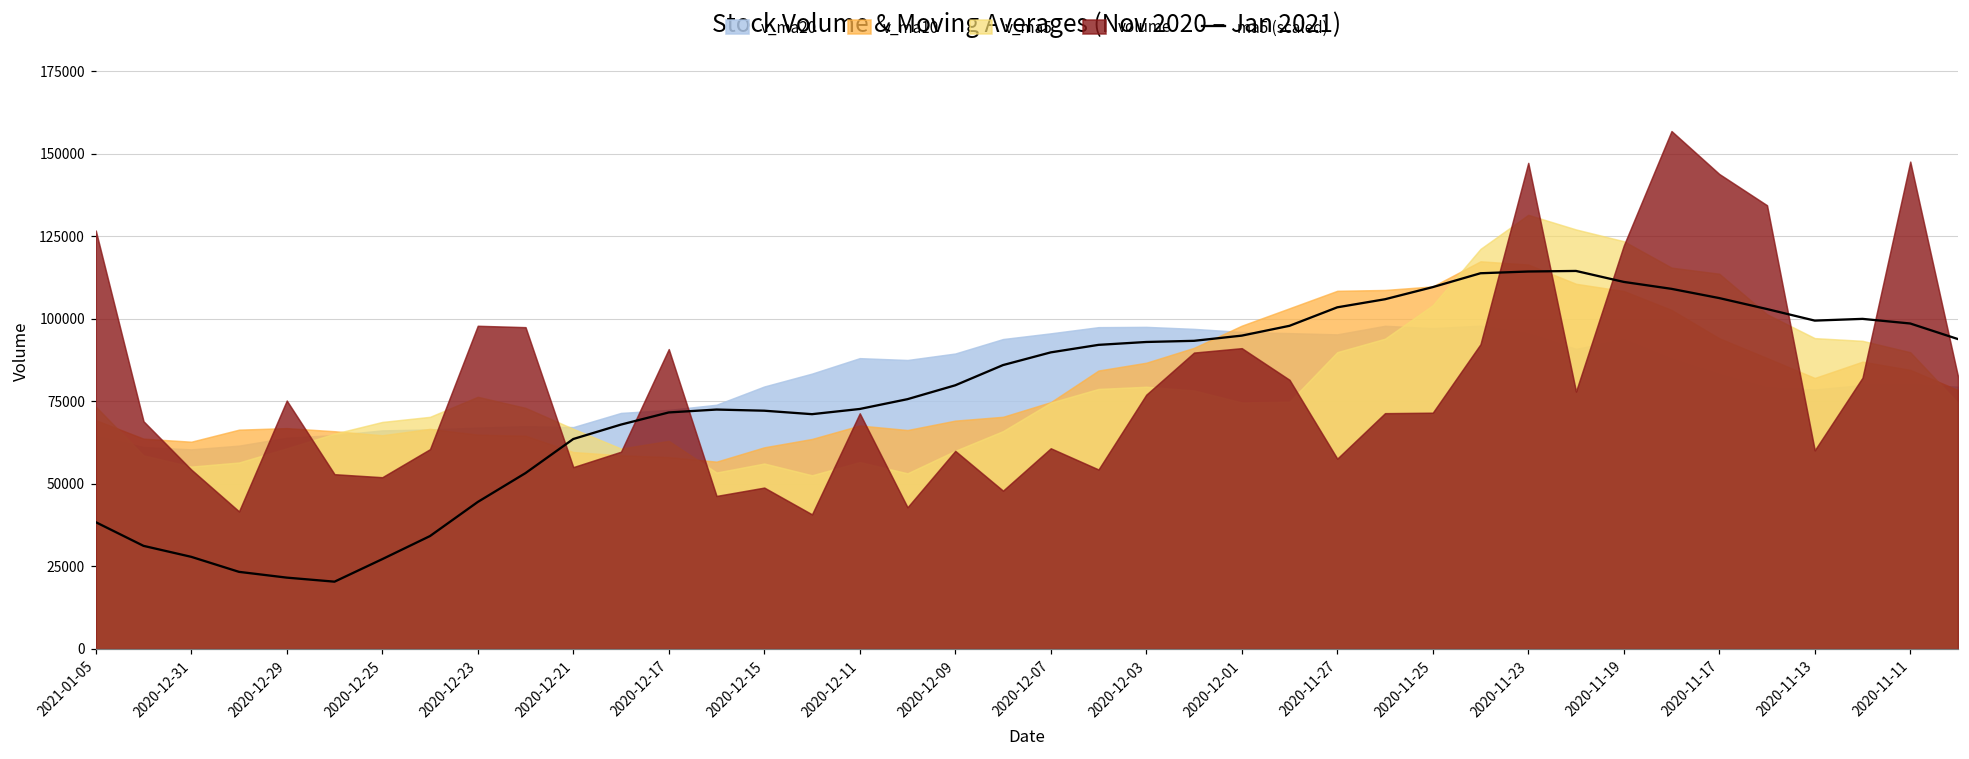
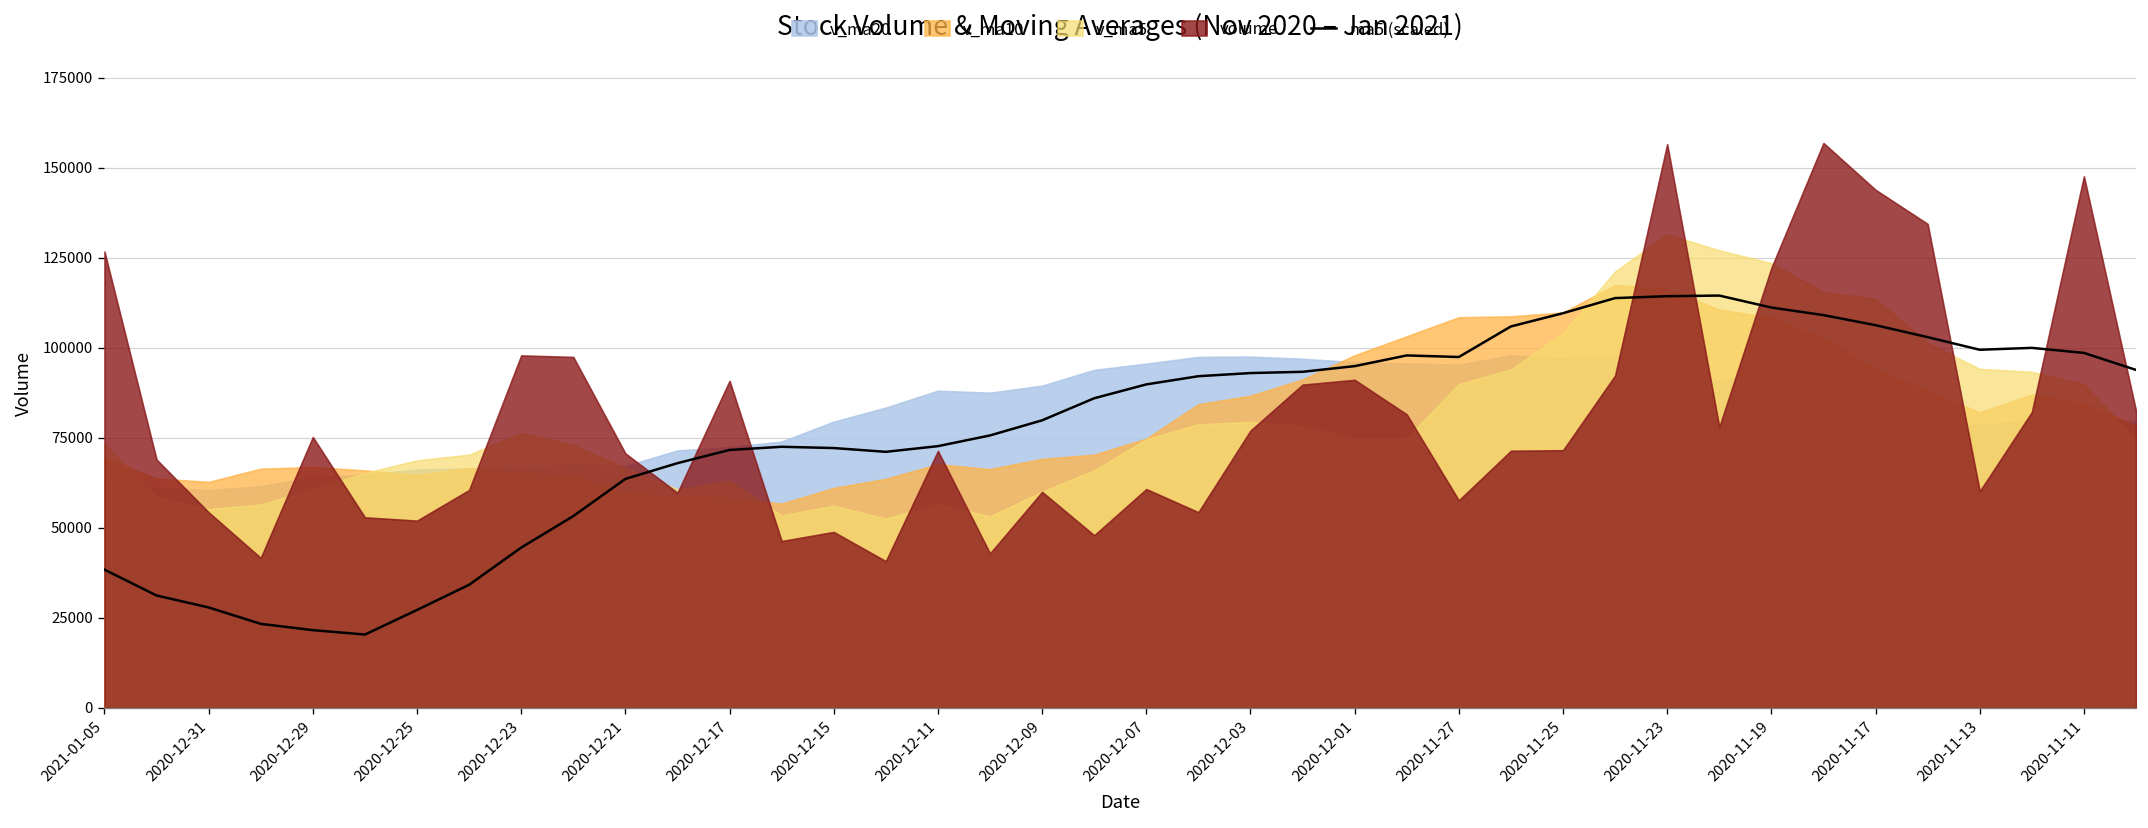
  {
    "ma5 (scaled)": {
      "2021-01-05": 38000,
      "2020-12-31": 28000,
      "2020-12-29": 22000,
      "2020-12-25": 27000,
      "2020-12-23": 45000,
      "2020-12-21": 64000,
      "2020-12-15": 72000,
      "2020-12-11": 73000,
      "2020-12-09": 80000,
      "2020-12-07": 90000,
      "2020-12-03": 93000,
      "2020-12-01": 95000,
-     "2020-11-27": 103000,
+     "2020-11-27": 97000,
      "2020-11-23": 114000,
      "2020-11-19": 111000,
      "2020-11-17": 106000,
      "2020-11-13": 99000,
      "2020-11-11": 99000
    },
    "v_ma20": {
      "2021-01-05": 64000,
      "2020-12-31": 60000,
      "2020-12-29": 64000,
      "2020-12-25": 66000,
      "2020-12-23": 67000,
      "2020-12-15": 79000,
      "2020-12-11": 88000,
      "2020-12-09": 89000,
      "2020-12-07": 96000,
      "2020-12-03": 98000,
      "2020-12-01": 96000,
      "2020-11-27": 95000,
      "2020-11-25": 97000,
      "2020-11-23": 96000,
      "2020-11-19": 94000,
      "2020-11-17": 83000,
      "2020-11-13": 79000,
      "2020-11-11": 80000
    },
    "volume": {
      "2021-01-05": 127000,
      "2020-12-31": 54000,
      "2020-12-29": 75000,
      "2020-12-25": 52000,
      "2020-12-23": 98000,
-     "2020-12-21": 55000,
+     "2020-12-21": 71000,
      "2020-12-17": 91000,
      "2020-12-15": 49000,
      "2020-12-11": 71000,
      "2020-12-07": 61000,
      "2020-12-03": 77000,
      "2020-12-01": 91000,
      "2020-11-27": 58000,
      "2020-11-25": 72000,
-     "2020-11-23": 147000,
+     "2020-11-23": 157000,
      "2020-11-19": 122000,
      "2020-11-17": 144000,
      "2020-11-13": 60000,
      "2020-11-11": 148000
    }
  }
